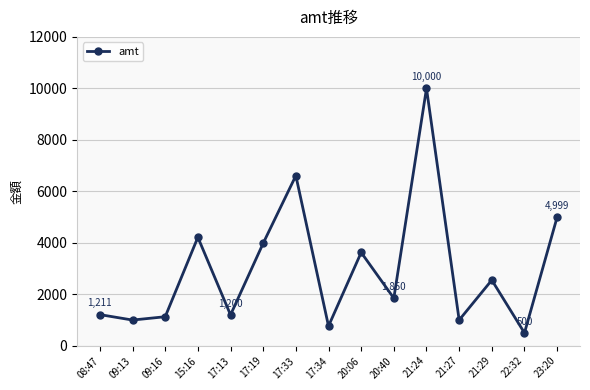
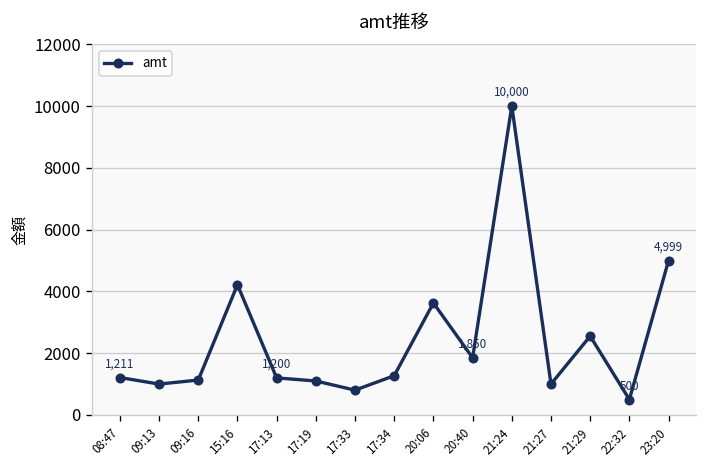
  {
    "09:13": 1000,
    "09:16": 1100,
    "15:16": 4200,
-   "17:19": 4000,
-   "17:33": 6600,
-   "17:34": 800,
+   "17:19": 1100,
+   "17:33": 800,
+   "17:34": 1300,
    "20:06": 3600,
    "21:27": 1000,
    "21:29": 2600
  }
